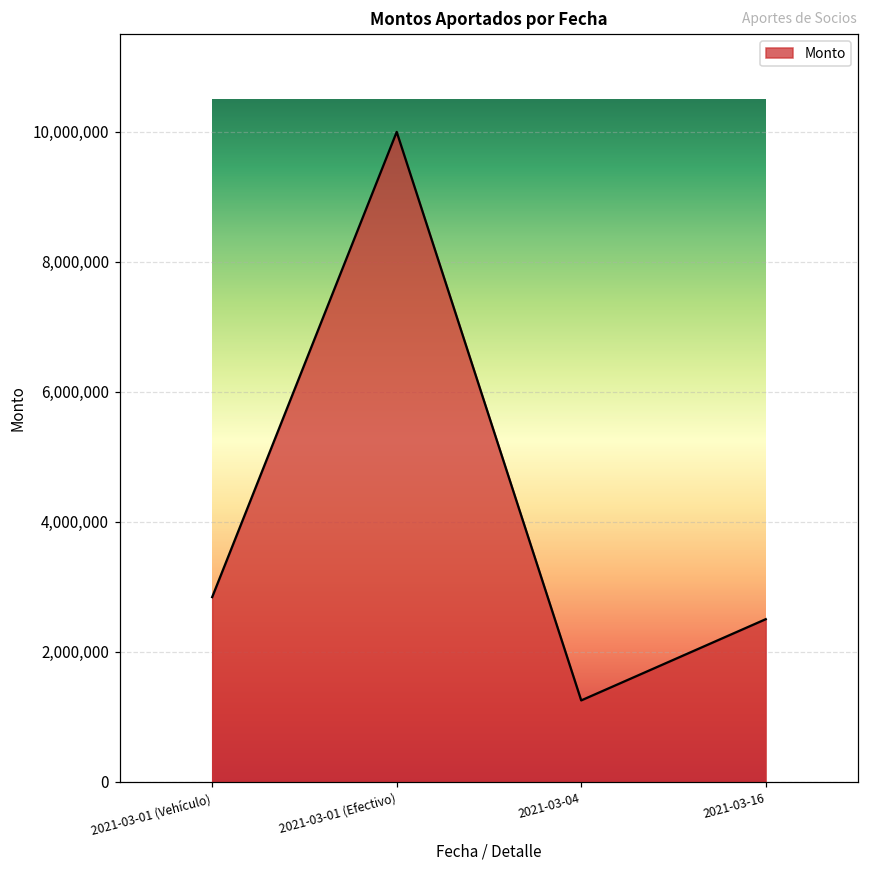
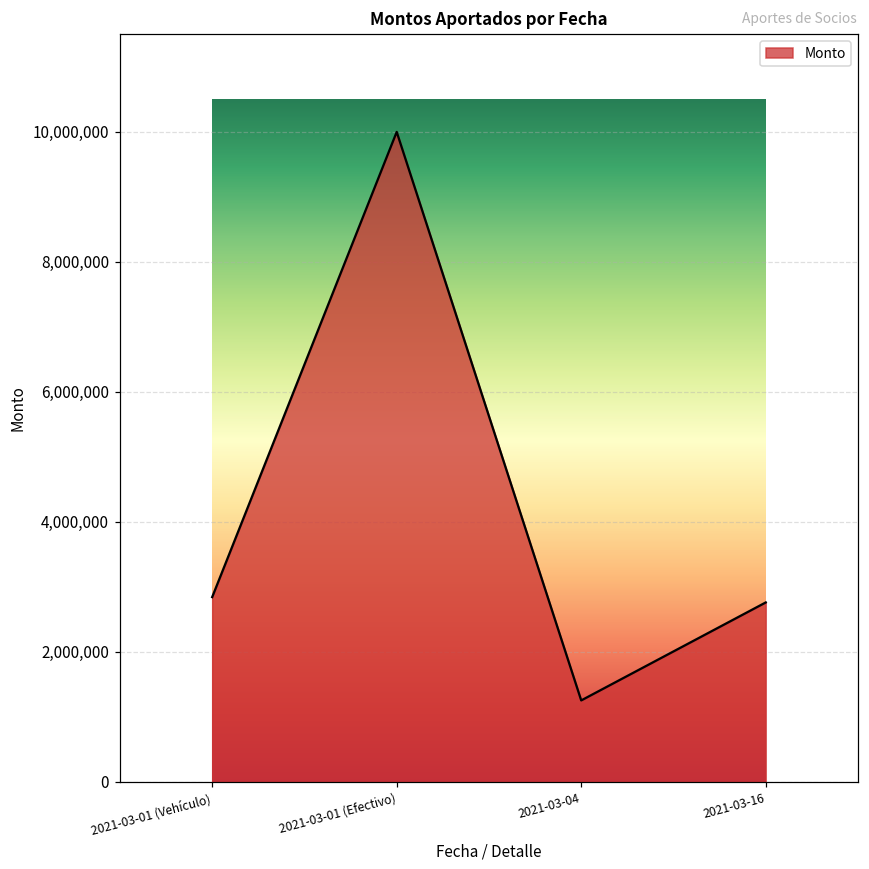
  {
    "2021-03-01 (Vehículo)": "2,800,000",
    "2021-03-01 (Efectivo)": "10,000,000",
    "2021-03-04": "1,300,000",
-   "2021-03-16": "2,500,000"
+   "2021-03-16": "2,800,000"
  }
